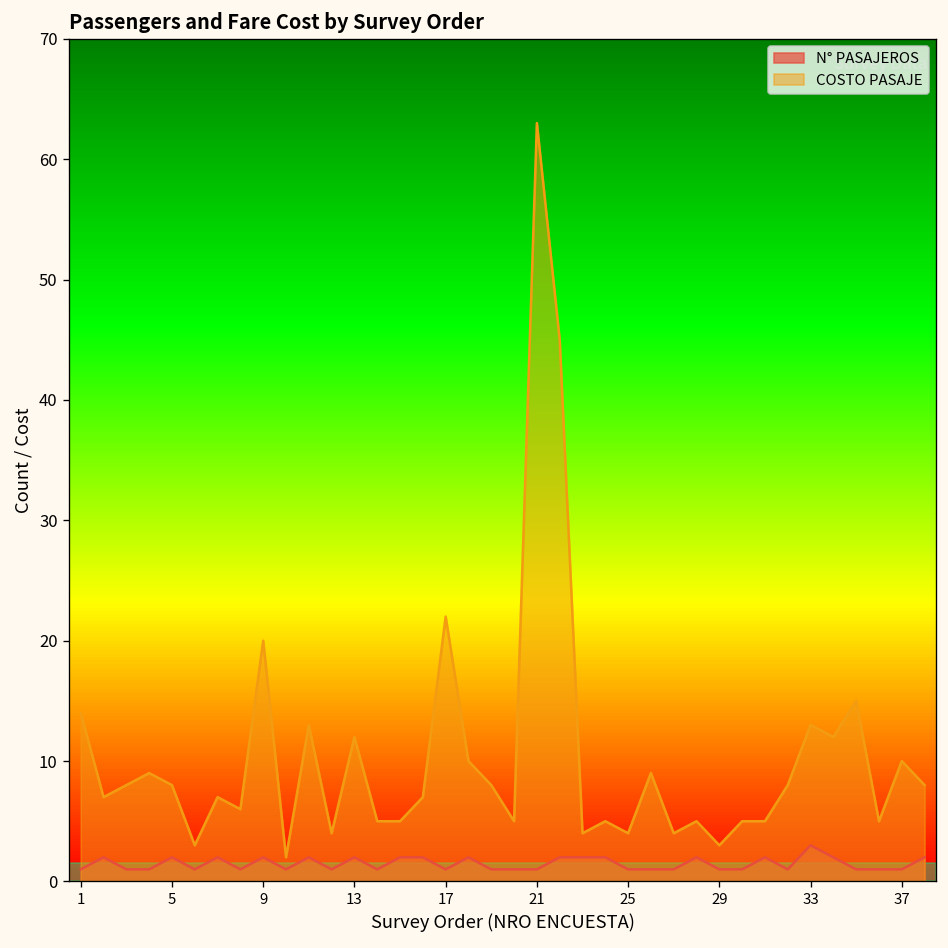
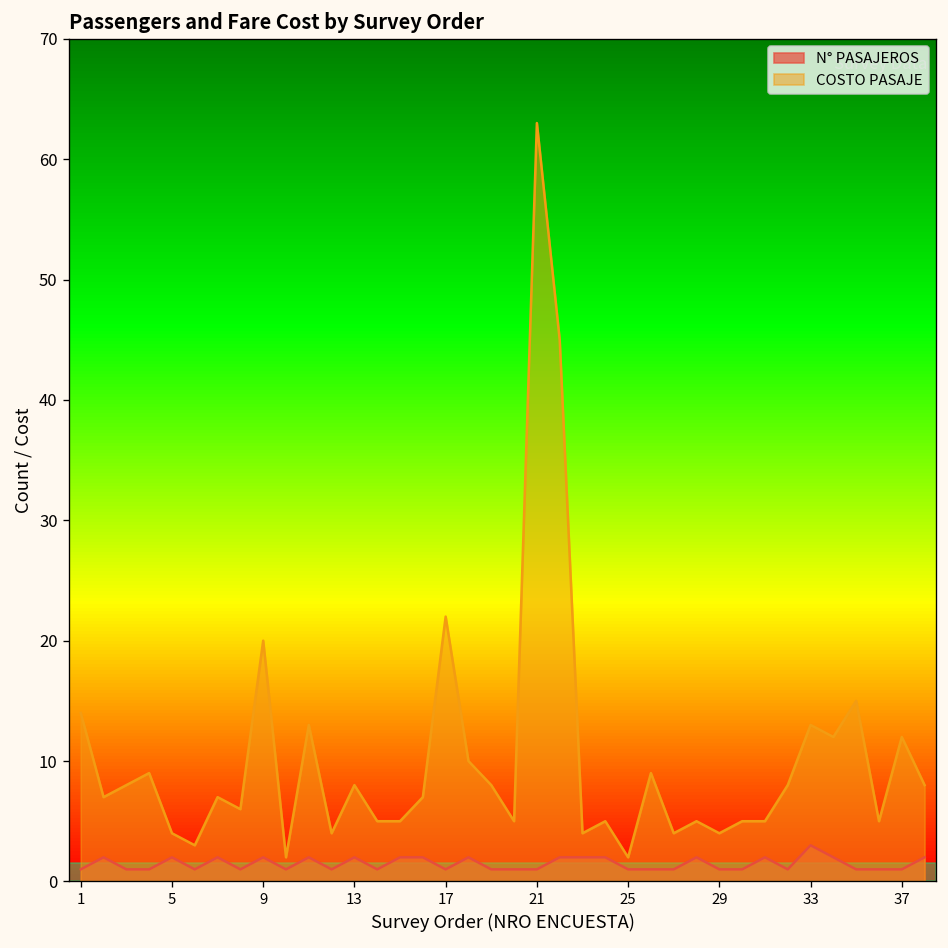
  {
    "N° PASAJEROS": {
      "5": 2,
      "9": 2,
      "13": 2,
      "33": 3
    },
    "COSTO PASAJE": {
      "1": 14,
-     "5": 8,
+     "5": 4,
      "9": 20,
-     "13": 12,
+     "13": 8,
      "17": 22,
      "21": 63,
-     "25": 4,
-     "29": 3,
+     "25": 2,
+     "29": 4,
      "33": 13,
-     "37": 10
+     "37": 12
    }
  }
